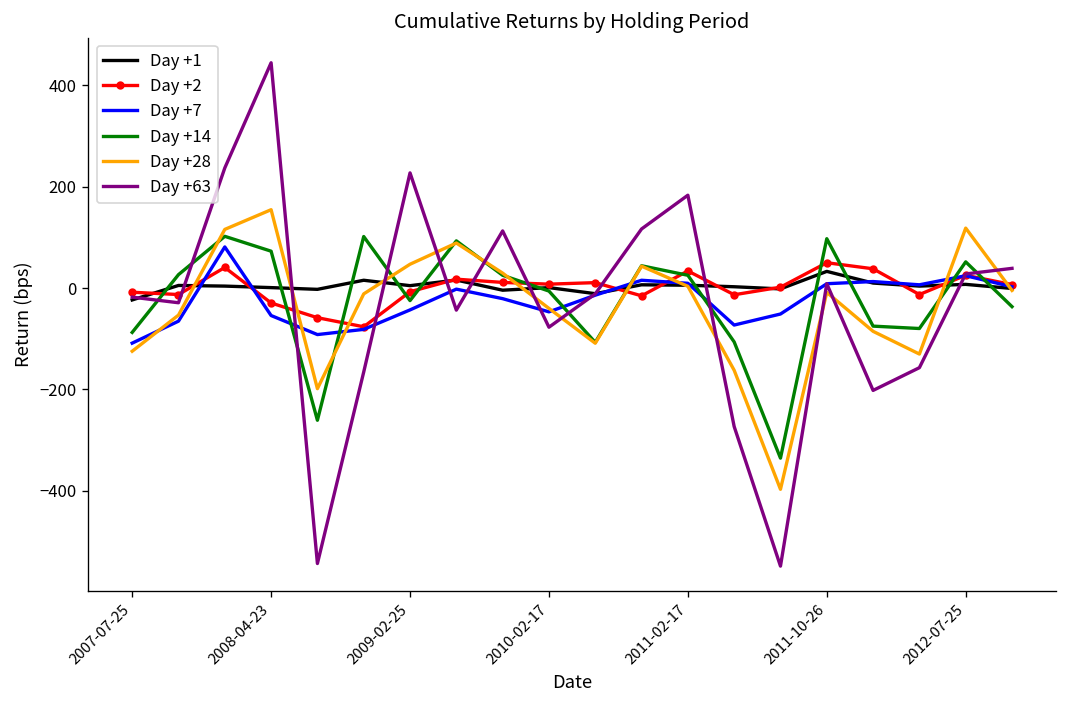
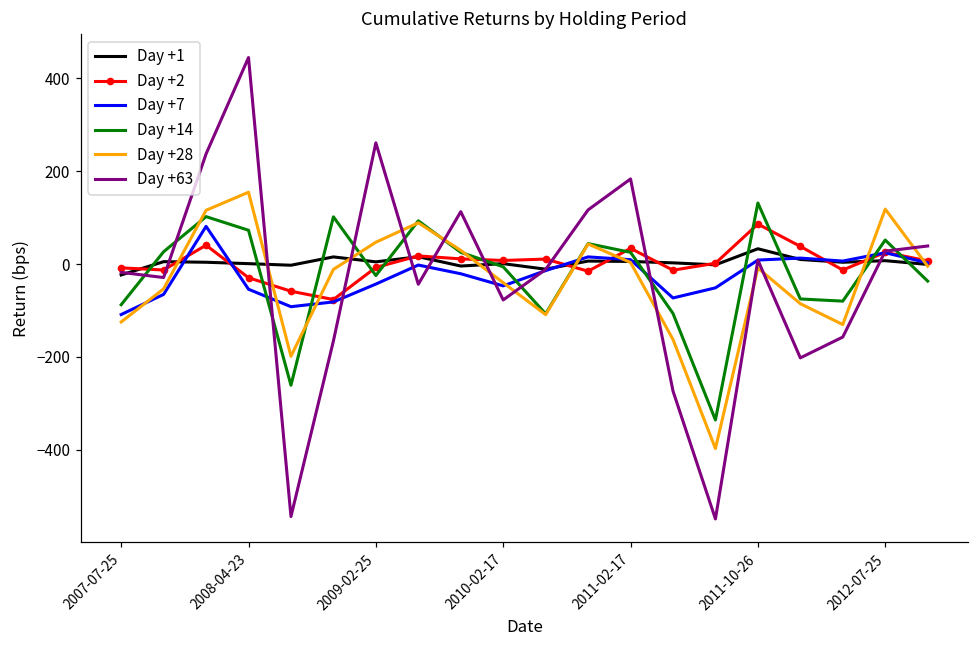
  {
    "Day +1": {
      "2008-04-23": 0,
      "2009-02-25": 0,
      "2010-02-17": 0,
      "2011-10-26": 30,
      "2012-07-25": 10
    },
    "Day +2": {
      "2007-07-25": -10,
      "2008-04-23": -30,
      "2009-02-25": -10,
      "2010-02-17": 10,
      "2011-02-17": 30,
-     "2011-10-26": 50
+     "2011-10-26": 90
    },
    "Day +7": {
      "2007-07-25": -110,
      "2008-04-23": -50,
      "2009-02-25": -40,
      "2010-02-17": -50
    },
    "Day +14": {
      "2007-07-25": -90,
      "2008-04-23": 70,
      "2009-02-25": -20,
      "2010-02-17": -10,
      "2011-02-17": 30,
-     "2011-10-26": 100,
+     "2011-10-26": 130,
      "2012-07-25": 50
    },
    "Day +28": {
      "2007-07-25": -120,
      "2008-04-23": 150,
      "2009-02-25": 50,
      "2010-02-17": -40,
      "2011-10-26": -10,
      "2012-07-25": 120
    },
    "Day +63": {
      "2008-04-23": 440,
-     "2009-02-25": 230,
+     "2009-02-25": 260,
      "2010-02-17": -80,
      "2011-02-17": 180
    }
  }
